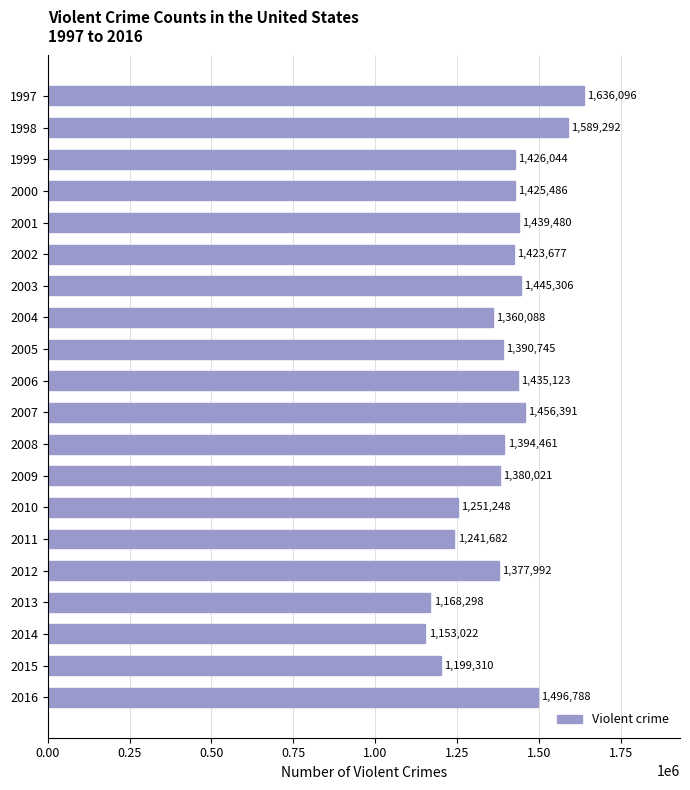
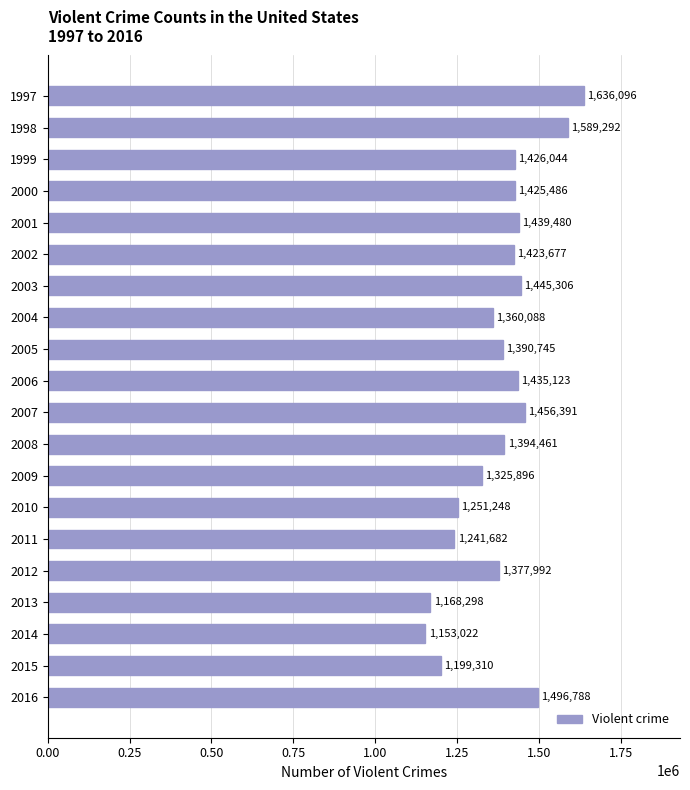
  {
    "1997": "1,636,096",
    "1998": "1,589,292",
    "1999": "1,426,044",
    "2000": "1,425,486",
    "2001": "1,439,480",
    "2002": "1,423,677",
    "2003": "1,445,306",
    "2004": "1,360,088",
    "2005": "1,390,745",
    "2006": "1,435,123",
    "2007": "1,456,391",
    "2008": "1,394,461",
-   "2009": "1,380,021",
+   "2009": "1,325,896",
    "2010": "1,251,248",
    "2011": "1,241,682",
    "2012": "1,377,992",
    "2013": "1,168,298",
    "2014": "1,153,022",
    "2015": "1,199,310",
    "2016": "1,496,788"
  }
